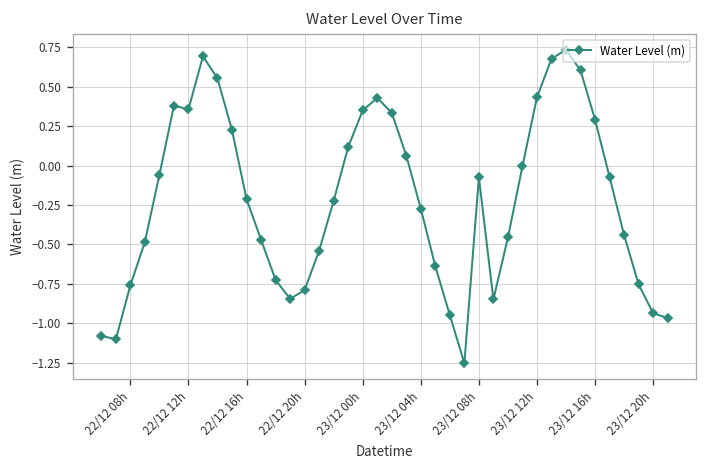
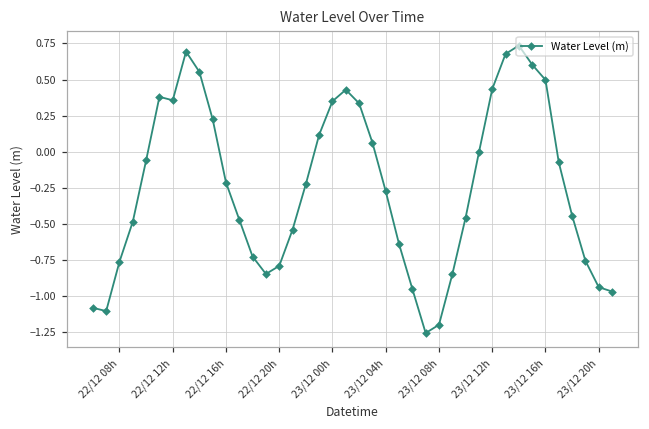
  {
    "22/12 08h": -0.76,
    "22/12 12h": 0.36,
    "22/12 16h": -0.21,
    "22/12 20h": -0.79,
    "23/12 00h": 0.35,
    "23/12 04h": -0.27,
-   "23/12 08h": -0.07,
+   "23/12 08h": -1.20,
    "23/12 12h": 0.43,
-   "23/12 16h": 0.29,
+   "23/12 16h": 0.50,
    "23/12 20h": -0.94
  }
